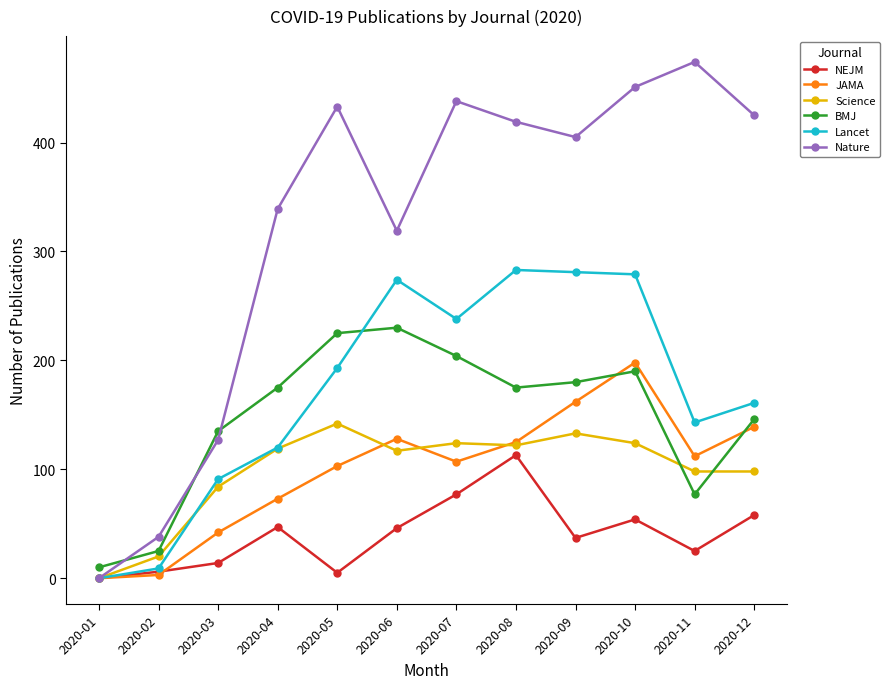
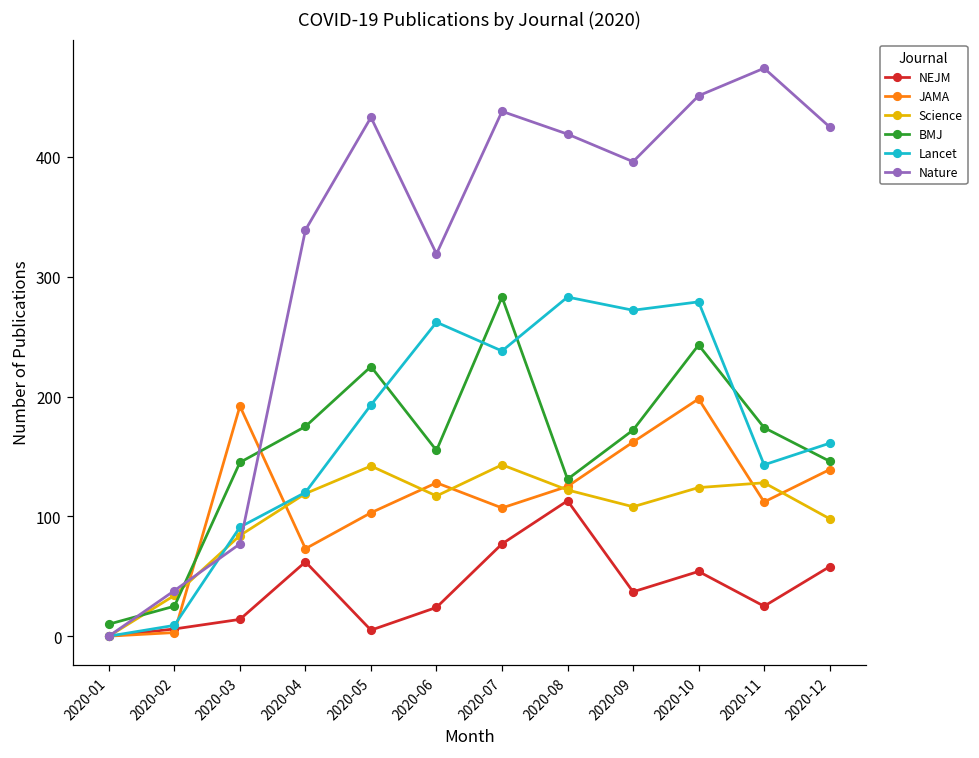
  {
    "NEJM": {
      "2020-02": 6,
      "2020-03": 14,
-     "2020-04": 47,
+     "2020-04": 62,
      "2020-05": 5,
-     "2020-06": 46,
+     "2020-06": 24,
      "2020-07": 77,
      "2020-08": 113,
      "2020-09": 37,
      "2020-10": 54,
      "2020-11": 25,
      "2020-12": 58
    },
    "JAMA": {
      "2020-02": 3,
-     "2020-03": 42,
+     "2020-03": 192,
      "2020-04": 73,
      "2020-05": 103,
      "2020-06": 128,
      "2020-07": 107,
      "2020-08": 125,
      "2020-09": 162,
      "2020-10": 198,
      "2020-11": 112,
      "2020-12": 139
    },
    "Science": {
-     "2020-02": 20,
+     "2020-02": 34,
      "2020-03": 84,
      "2020-05": 142,
      "2020-06": 117,
-     "2020-07": 124,
+     "2020-07": 143,
      "2020-08": 122,
-     "2020-09": 133,
+     "2020-09": 108,
      "2020-10": 124,
-     "2020-11": 98,
+     "2020-11": 128,
      "2020-12": 98
    },
    "BMJ": {
      "2020-01": 10,
      "2020-02": 25,
-     "2020-03": 135,
+     "2020-03": 145,
      "2020-04": 175,
      "2020-05": 225,
-     "2020-06": 230,
-     "2020-07": 204,
-     "2020-08": 175,
-     "2020-09": 180,
-     "2020-10": 190,
-     "2020-11": 77,
+     "2020-06": 155,
+     "2020-07": 283,
+     "2020-08": 131,
+     "2020-09": 172,
+     "2020-10": 243,
+     "2020-11": 174,
      "2020-12": 146
    },
    "Lancet": {
      "2020-02": 9,
      "2020-03": 91,
      "2020-05": 193,
-     "2020-06": 274,
+     "2020-06": 262,
      "2020-07": 238,
      "2020-08": 283,
-     "2020-09": 281,
+     "2020-09": 272,
      "2020-10": 279,
      "2020-11": 143,
      "2020-12": 161
    },
    "Nature": {
      "2020-02": 38,
-     "2020-03": 127,
+     "2020-03": 77,
      "2020-04": 339,
      "2020-05": 433,
      "2020-06": 319,
      "2020-07": 438,
      "2020-08": 419,
-     "2020-09": 405,
+     "2020-09": 396,
      "2020-10": 451,
      "2020-11": 474,
      "2020-12": 425
    }
  }
